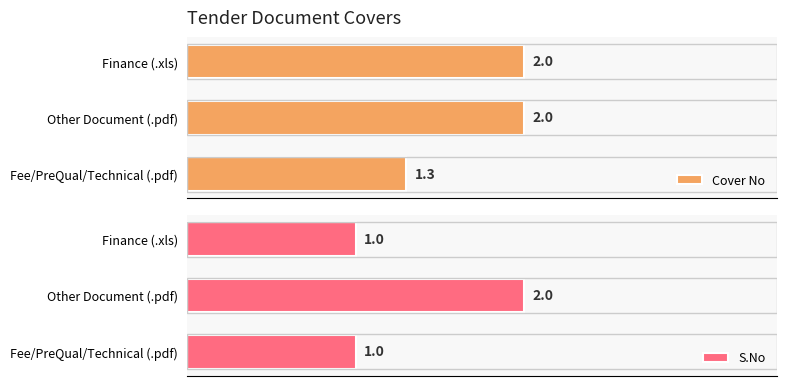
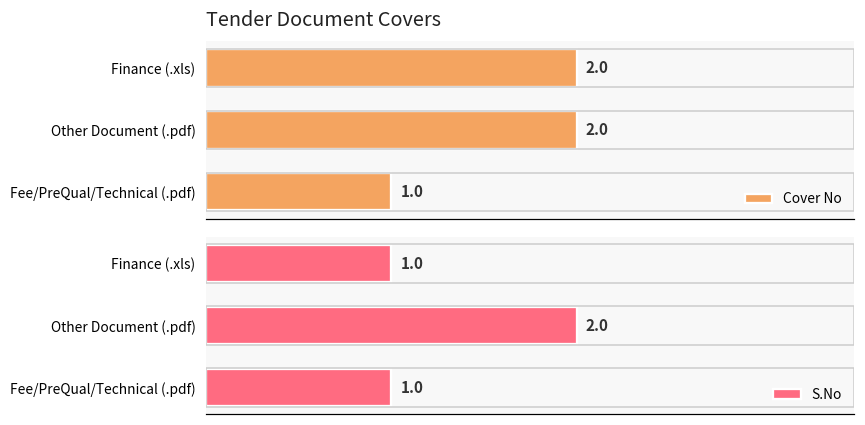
  {
    "Tender Document Covers": {
      "Finance (.xls)": 2.0,
      "Other Document (.pdf)": 2.0,
-     "Fee/PreQual/Technical (.pdf)": 1.3
+     "Fee/PreQual/Technical (.pdf)": 1.0
    }
  }
